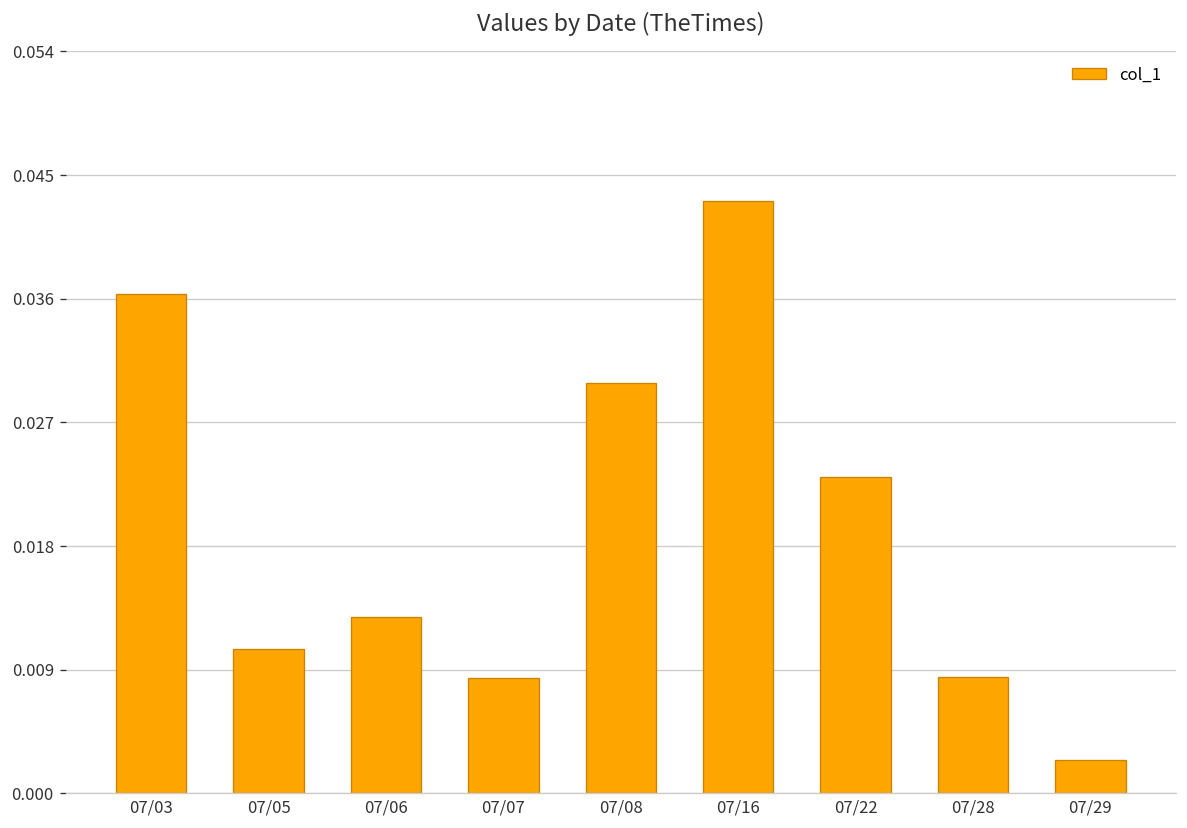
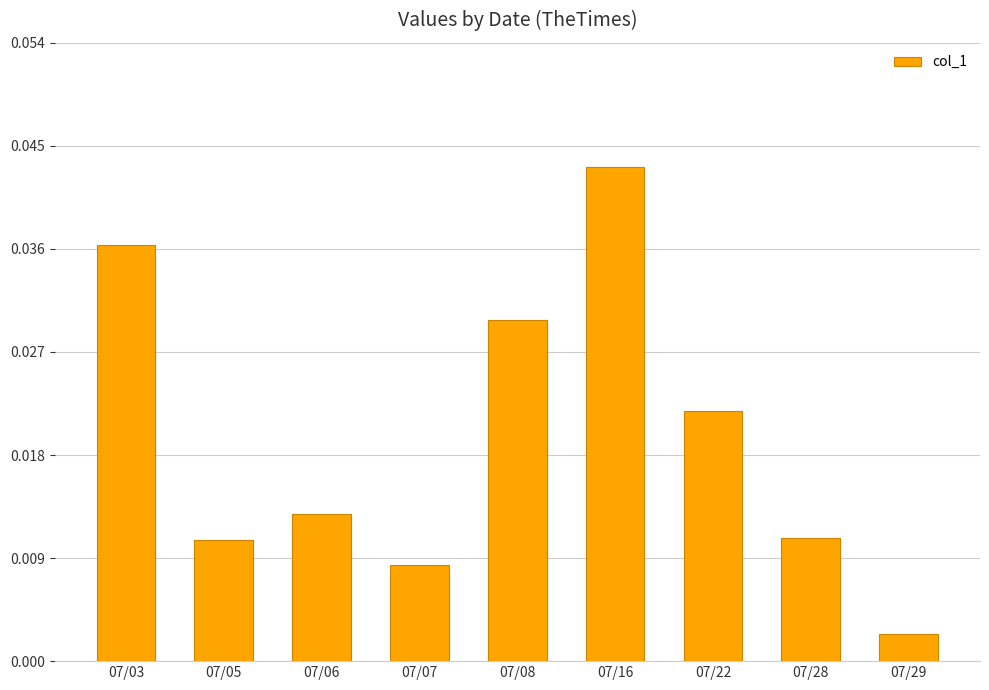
  {
    "07/03": 0.0363,
    "07/05": 0.0105,
    "07/06": 0.0128,
    "07/07": 0.0084,
    "07/08": 0.0298,
    "07/16": 0.0431,
-   "07/22": 0.0230,
-   "07/28": 0.0085,
+   "07/22": 0.0218,
+   "07/28": 0.0107,
    "07/29": 0.0024
  }
